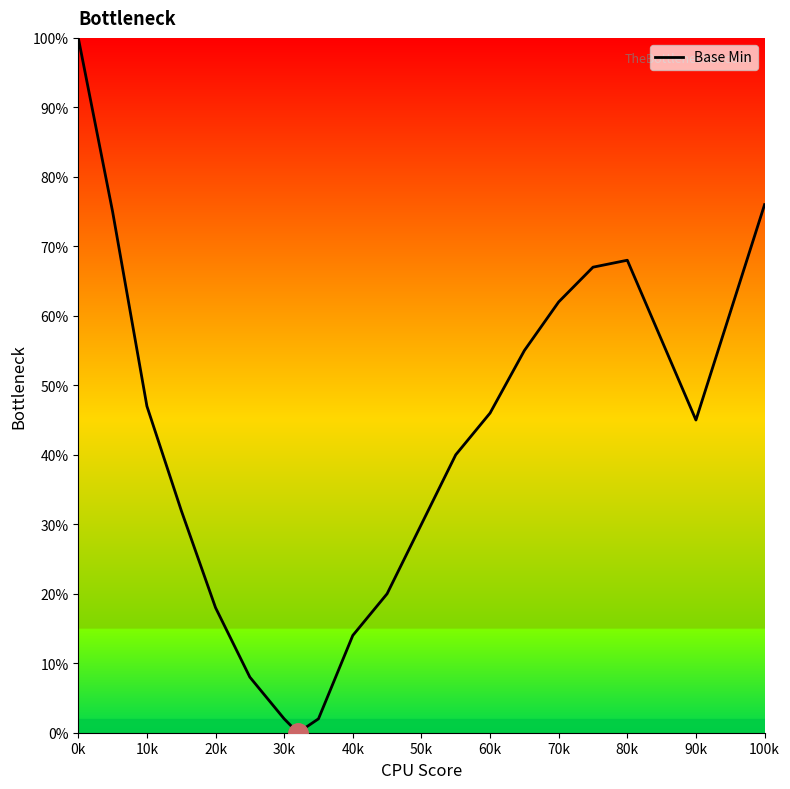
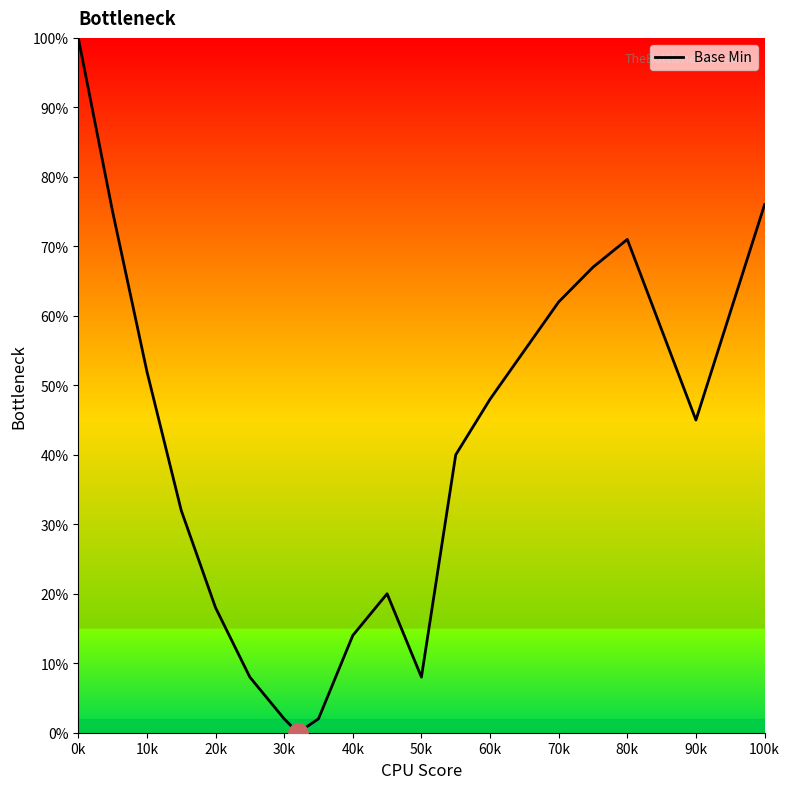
  {
    "Base Min": {
      "0k": "100%",
-     "10k": "47%",
+     "10k": "52%",
      "20k": "18%",
      "40k": "14%",
-     "50k": "30%",
-     "60k": "46%",
+     "50k": "8%",
+     "60k": "48%",
      "70k": "62%",
-     "80k": "68%",
+     "80k": "71%",
      "90k": "45%",
      "100k": "76%"
    }
  }
